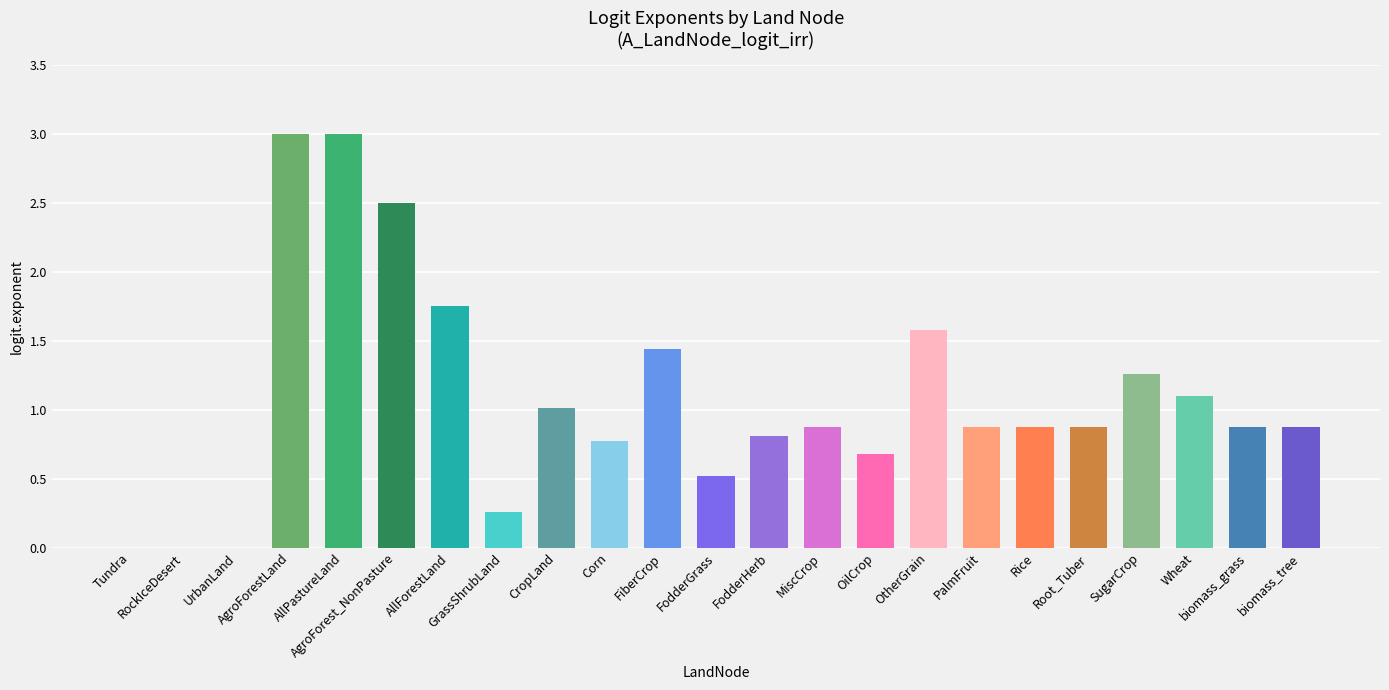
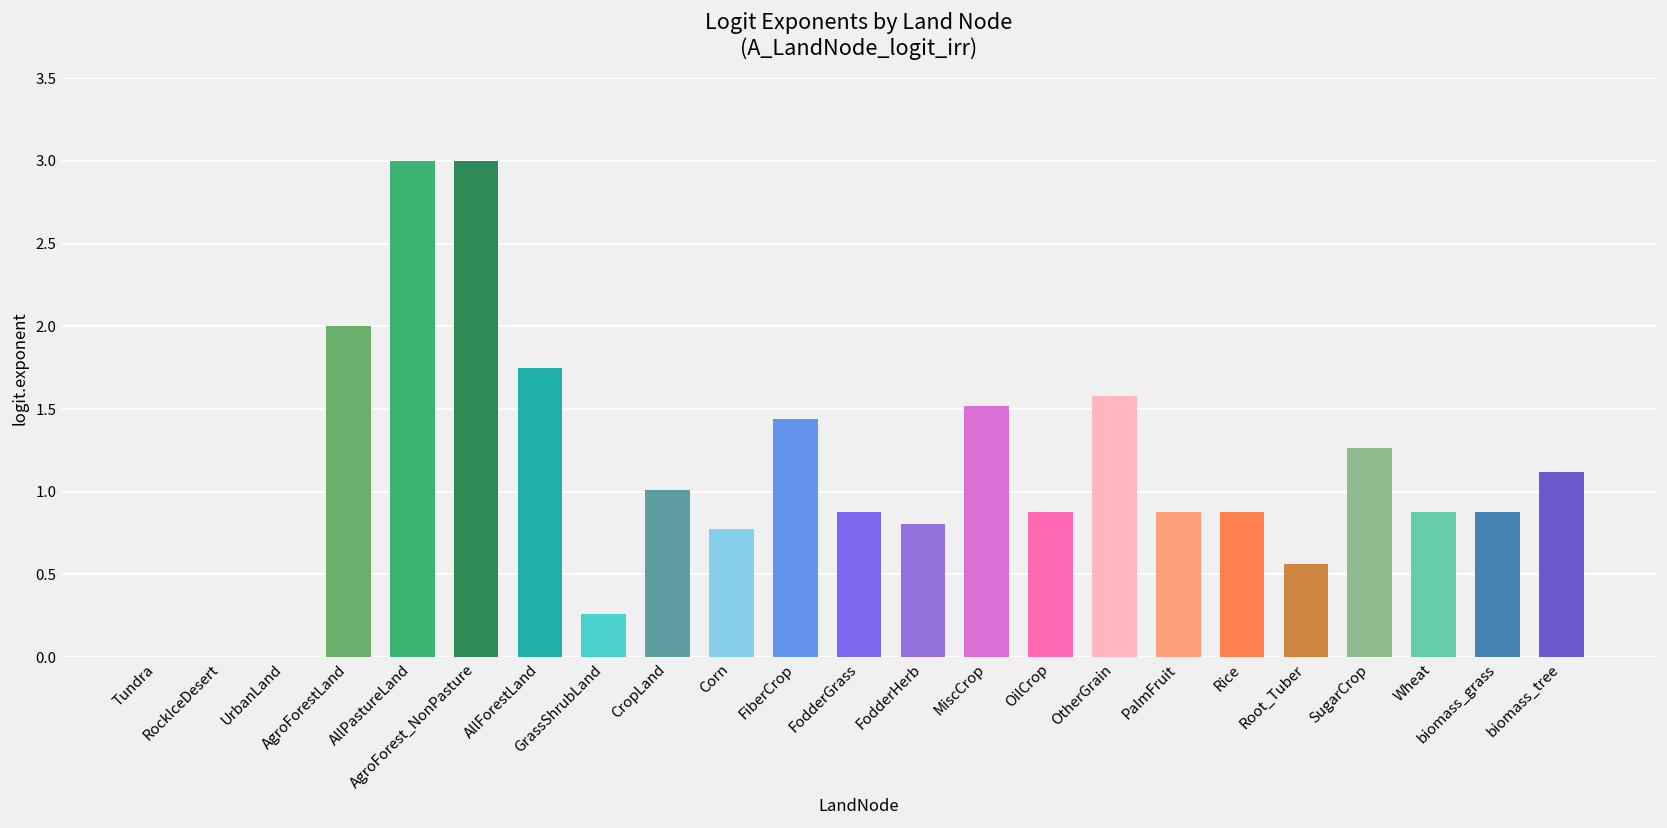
  {
    "Tundra": 0.00,
    "RockIceDesert": 0.00,
    "UrbanLand": 0.00,
-   "AgroForestLand": 3,
+   "AgroForestLand": 2,
    "AllPastureLand": 3.00,
-   "AgroForest_NonPasture": 2.5,
+   "AgroForest_NonPasture": 3.0,
    "AllForestLand": 1.75,
    "GrassShrubLand": 0.26,
    "CropLand": 1.01,
    "Corn": 0.78,
    "FiberCrop": 1.44,
-   "FodderGrass": 0.52,
+   "FodderGrass": 0.88,
    "FodderHerb": 0.81,
-   "MiscCrop": 0.88,
-   "OilCrop": 0.68,
+   "MiscCrop": 1.52,
+   "OilCrop": 0.88,
    "OtherGrain": 1.58,
    "PalmFruit": 0.88,
    "Rice": 0.88,
-   "Root_Tuber": 0.88,
+   "Root_Tuber": 0.56,
    "SugarCrop": 1.26,
-   "Wheat": 1.10,
+   "Wheat": 0.88,
    "biomass_grass": 0.88,
-   "biomass_tree": 0.88
+   "biomass_tree": 1.12
  }
